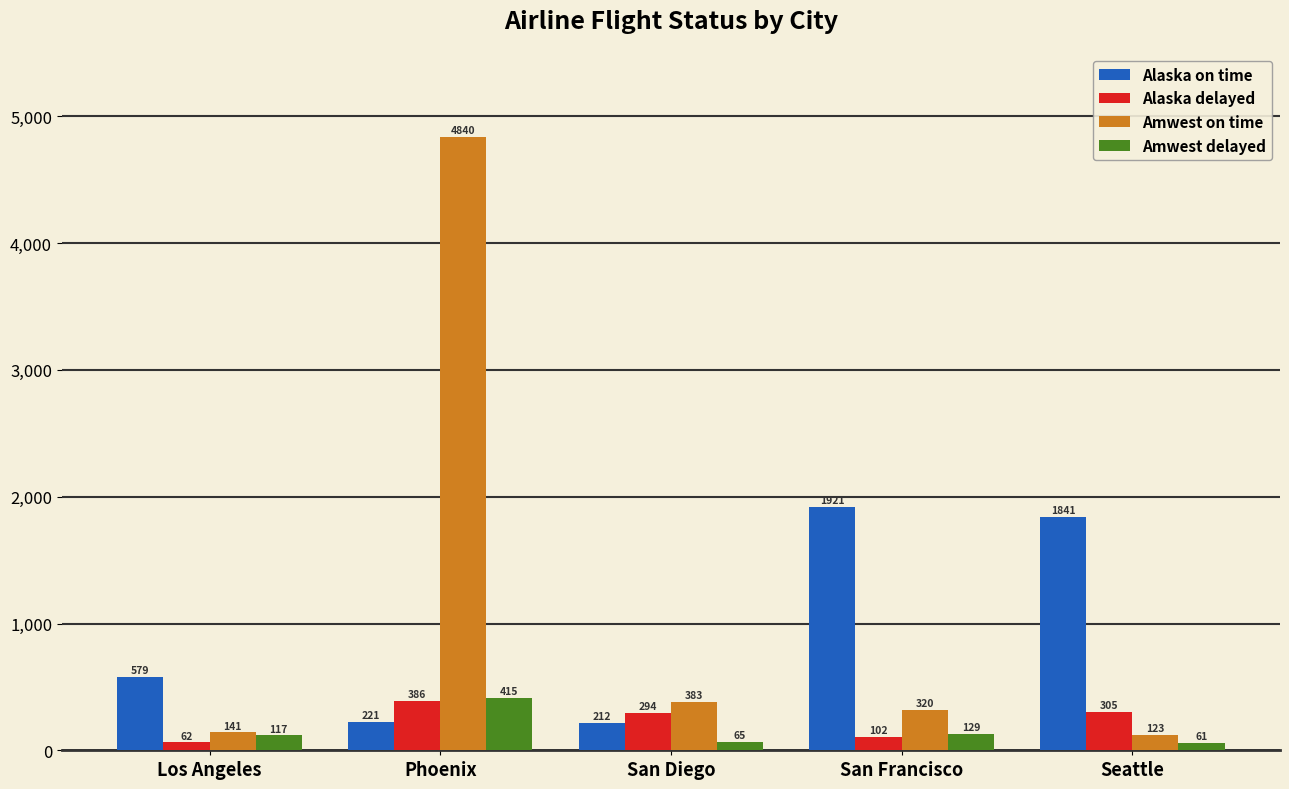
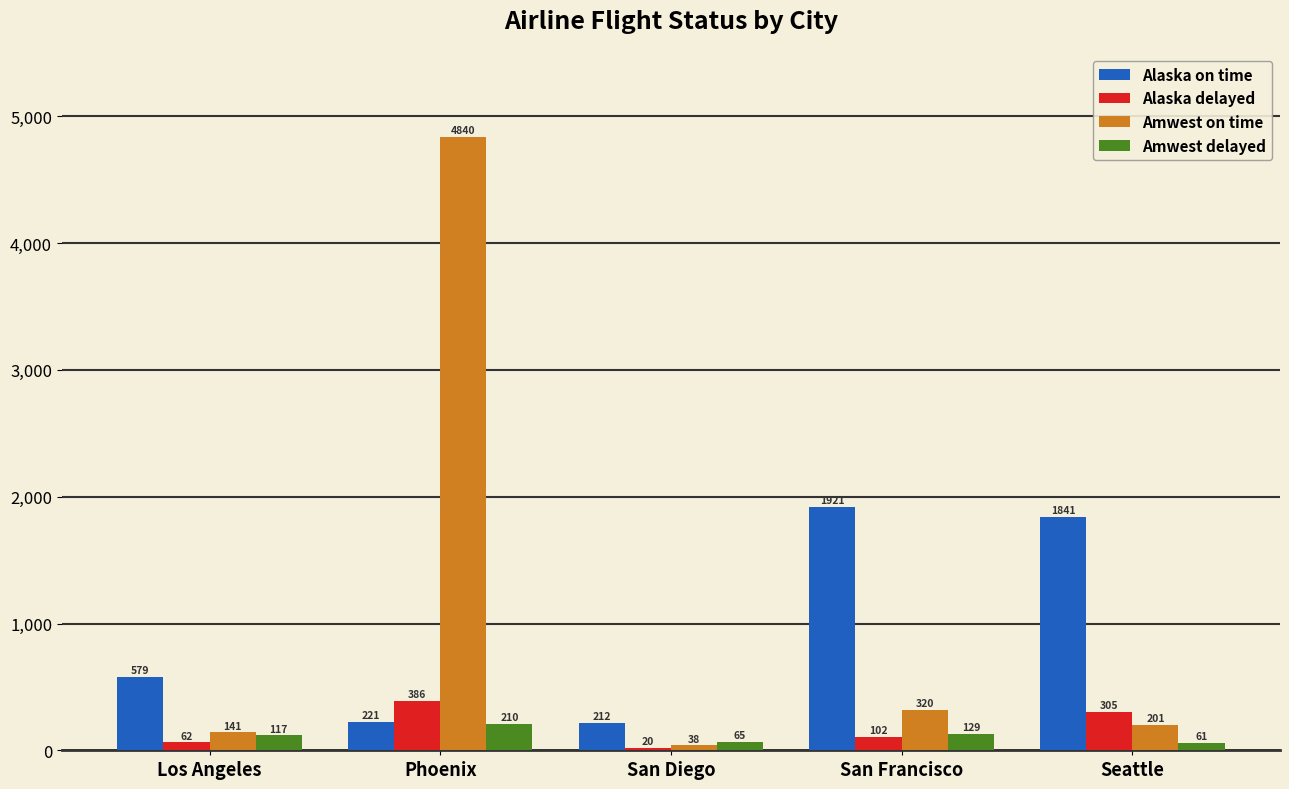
  {
    "Alaska on time": {
      "Los Angeles": 579,
      "Phoenix": 221,
      "San Diego": 212,
      "San Francisco": 1921,
      "Seattle": 1841
    },
    "Alaska delayed": {
      "Los Angeles": 62,
      "Phoenix": 386,
-     "San Diego": 294,
+     "San Diego": 20,
      "San Francisco": 102,
      "Seattle": 305
    },
    "Amwest on time": {
      "Los Angeles": 141,
      "Phoenix": 4840,
-     "San Diego": 383,
+     "San Diego": 38,
      "San Francisco": 320,
-     "Seattle": 123
+     "Seattle": 201
    },
    "Amwest delayed": {
      "Los Angeles": 117,
-     "Phoenix": 415,
+     "Phoenix": 210,
      "San Diego": 65,
      "San Francisco": 129,
      "Seattle": 61
    }
  }
